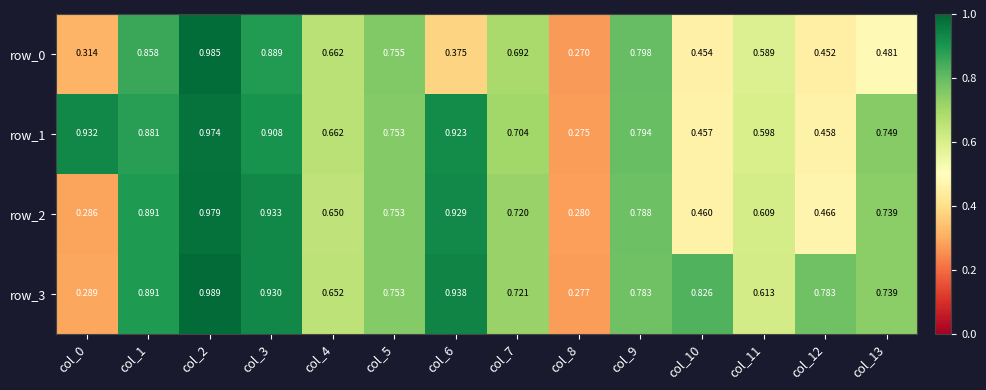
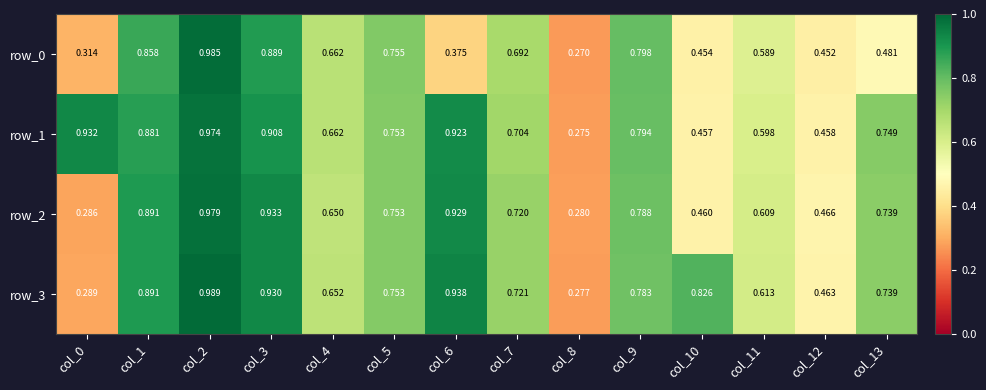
  {
    "row_0": {
      "col_0": 0.314,
      "col_1": 0.858,
      "col_2": 0.985,
      "col_3": 0.889,
      "col_4": 0.662,
      "col_5": 0.755,
      "col_6": 0.375,
      "col_7": 0.692,
      "col_8": 0.270,
      "col_9": 0.798,
      "col_10": 0.454,
      "col_11": 0.589,
      "col_12": 0.452,
      "col_13": 0.481
    },
    "row_1": {
      "col_0": 0.932,
      "col_1": 0.881,
      "col_2": 0.974,
      "col_3": 0.908,
      "col_4": 0.662,
      "col_5": 0.753,
      "col_6": 0.923,
      "col_7": 0.704,
      "col_8": 0.275,
      "col_9": 0.794,
      "col_10": 0.457,
      "col_11": 0.598,
      "col_12": 0.458,
      "col_13": 0.749
    },
    "row_2": {
      "col_0": 0.286,
      "col_1": 0.891,
      "col_2": 0.979,
      "col_3": 0.933,
      "col_4": 0.650,
      "col_5": 0.753,
      "col_6": 0.929,
      "col_7": 0.720,
      "col_8": 0.280,
      "col_9": 0.788,
      "col_10": 0.460,
      "col_11": 0.609,
      "col_12": 0.466,
      "col_13": 0.739
    },
    "row_3": {
      "col_0": 0.289,
      "col_1": 0.891,
      "col_2": 0.989,
      "col_3": 0.930,
      "col_4": 0.652,
      "col_5": 0.753,
      "col_6": 0.938,
      "col_7": 0.721,
      "col_8": 0.277,
      "col_9": 0.783,
      "col_10": 0.826,
      "col_11": 0.613,
-     "col_12": 0.783,
+     "col_12": 0.463,
      "col_13": 0.739
    }
  }
